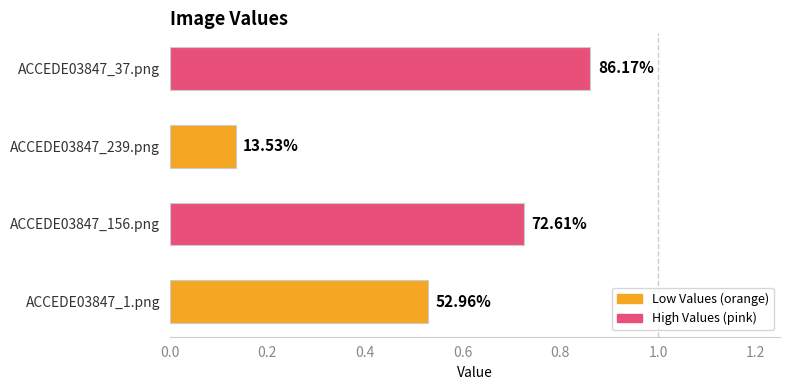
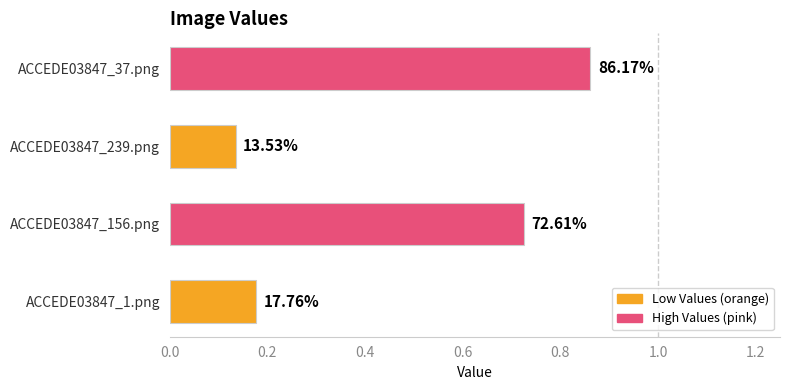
  {
    "ACCEDE03847_37.png": "86.17%",
    "ACCEDE03847_239.png": "13.53%",
    "ACCEDE03847_156.png": "72.61%",
-   "ACCEDE03847_1.png": "52.96%"
+   "ACCEDE03847_1.png": "17.76%"
  }
